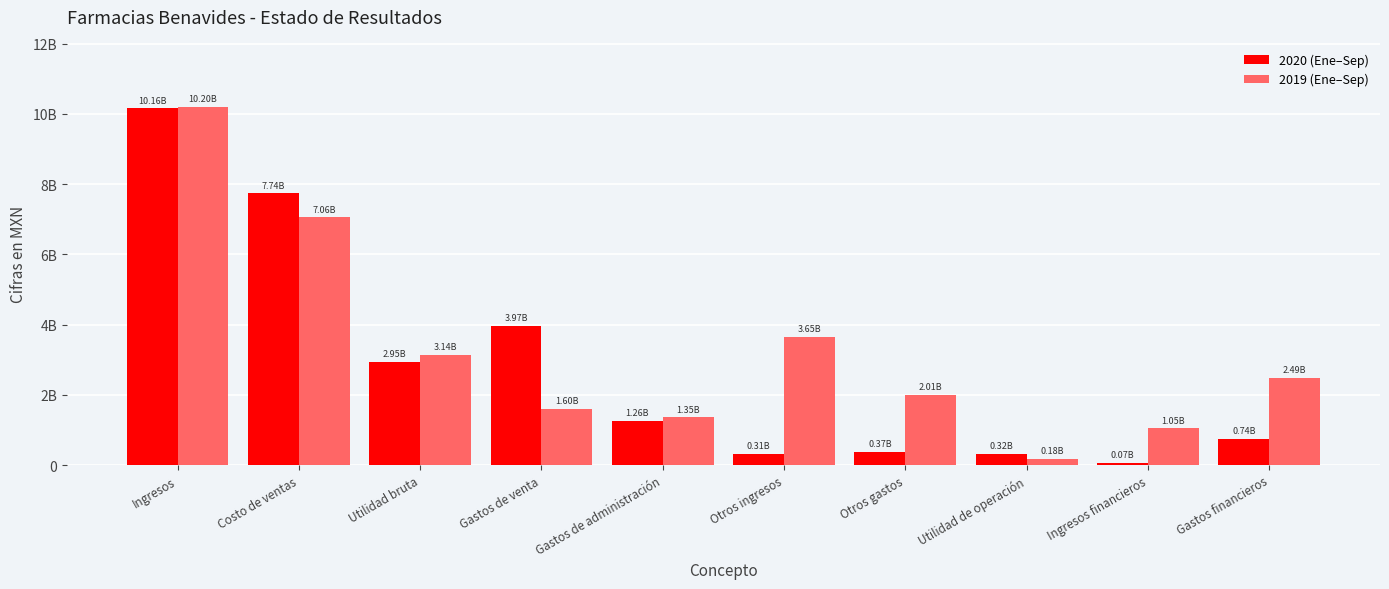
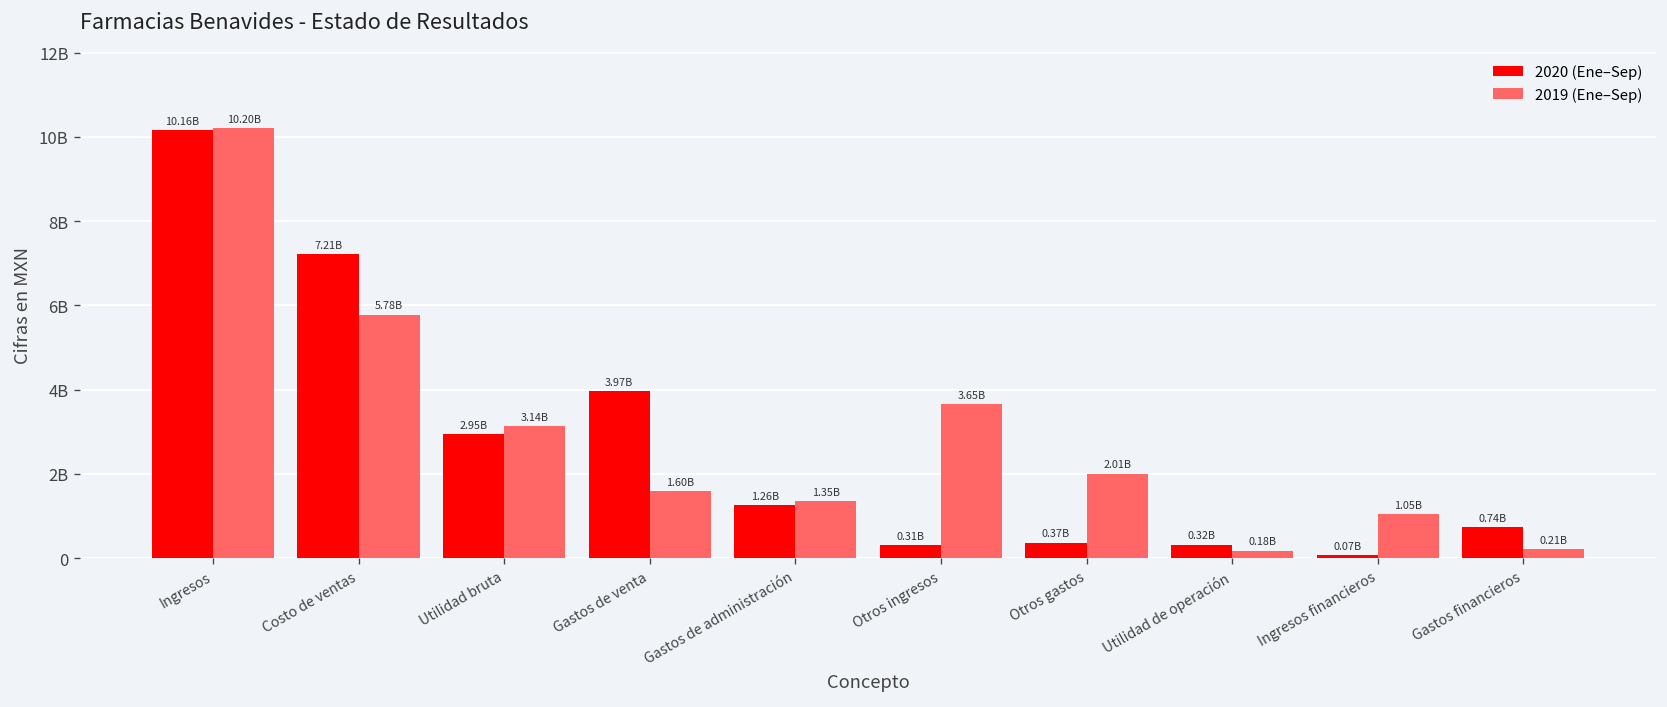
  {
    "2020 (Ene–Sep)": {
      "Ingresos": "10.16B",
-     "Costo de ventas": "7.74B",
+     "Costo de ventas": "7.21B",
      "Utilidad bruta": "2.95B",
      "Gastos de venta": "3.97B",
      "Gastos de administración": "1.26B",
      "Otros ingresos": "0.31B",
      "Otros gastos": "0.37B",
      "Utilidad de operación": "0.32B",
      "Ingresos financieros": "0.07B",
      "Gastos financieros": "0.74B"
    },
    "2019 (Ene–Sep)": {
      "Ingresos": "10.20B",
-     "Costo de ventas": "7.06B",
+     "Costo de ventas": "5.78B",
      "Utilidad bruta": "3.14B",
      "Gastos de venta": "1.60B",
      "Gastos de administración": "1.35B",
      "Otros ingresos": "3.65B",
      "Otros gastos": "2.01B",
      "Utilidad de operación": "0.18B",
      "Ingresos financieros": "1.05B",
-     "Gastos financieros": "2.49B"
+     "Gastos financieros": "0.21B"
    }
  }
